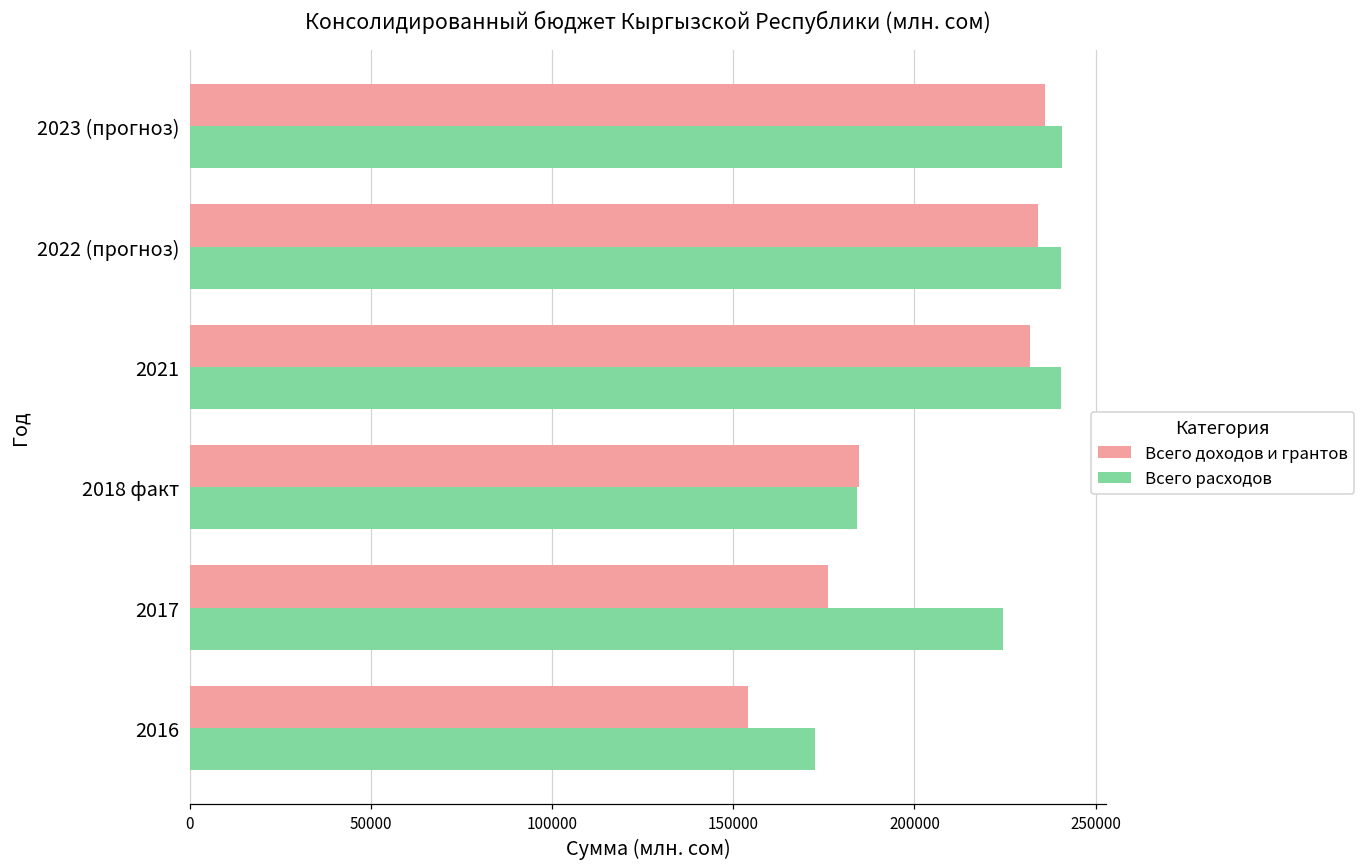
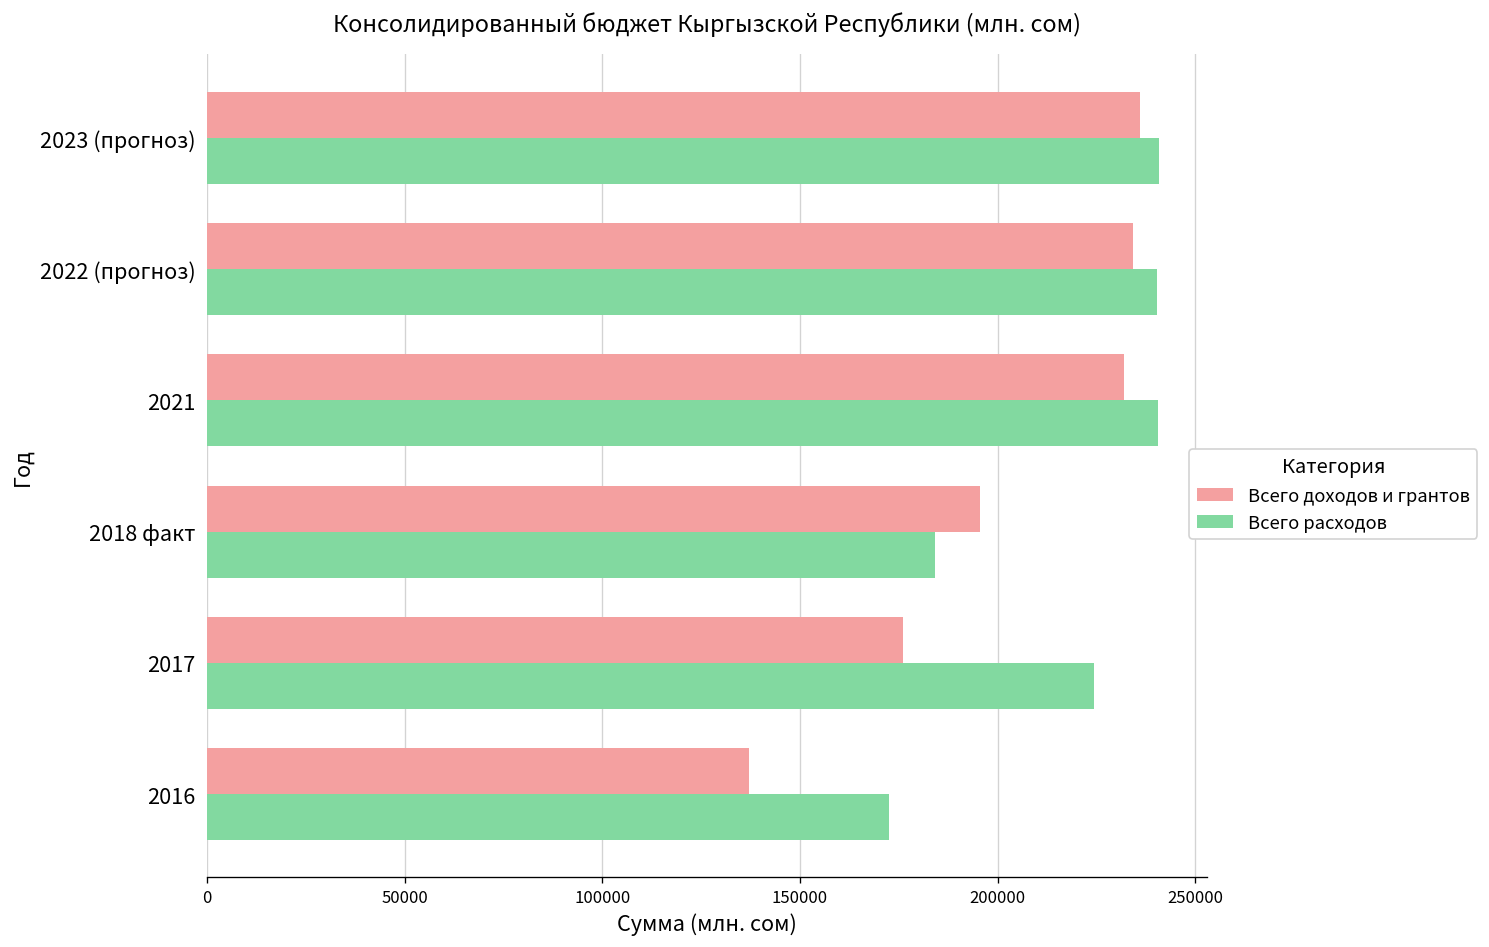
  {
    "Всего доходов и грантов": {
      "2023 (прогноз)": 236000,
      "2022 (прогноз)": 234000,
      "2021": 232000,
-     "2018 факт": 185000,
+     "2018 факт": 196000,
      "2017": 176000,
-     "2016": 154000
+     "2016": 137000
    },
    "Всего расходов": {
      "2023 (прогноз)": 241000,
      "2022 (прогноз)": 240000,
      "2021": 240000,
      "2018 факт": 184000,
      "2017": 224000,
      "2016": 173000
    }
  }
